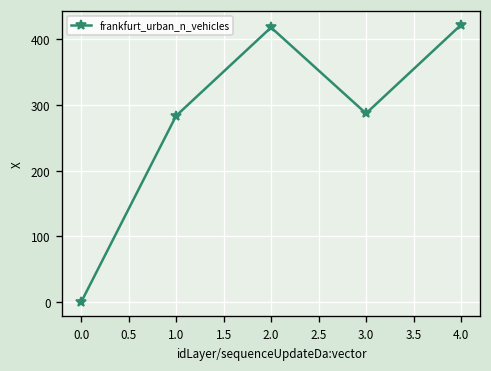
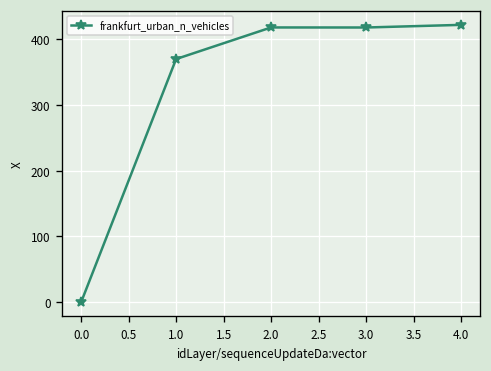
  {
    "0.0": 0,
-   "1.0": 280,
+   "1.0": 370,
    "2.0": 420,
-   "3.0": 290,
+   "3.0": 420,
    "4.0": 420
  }
